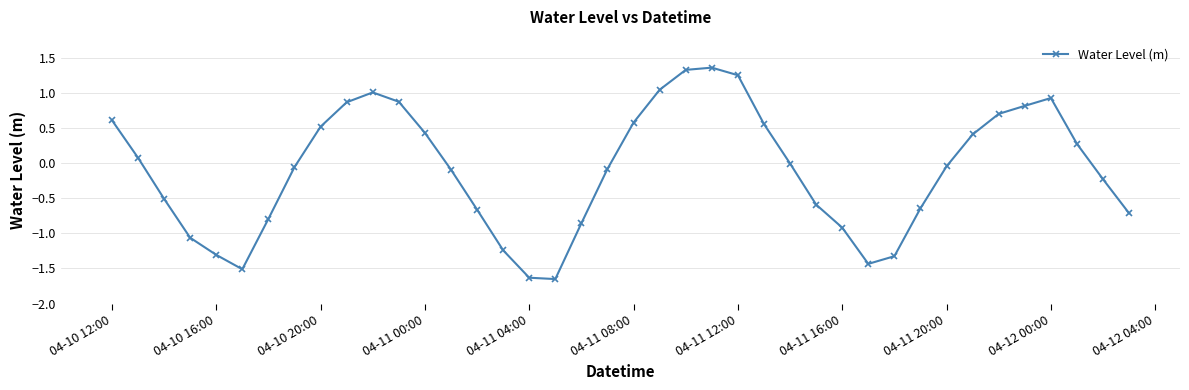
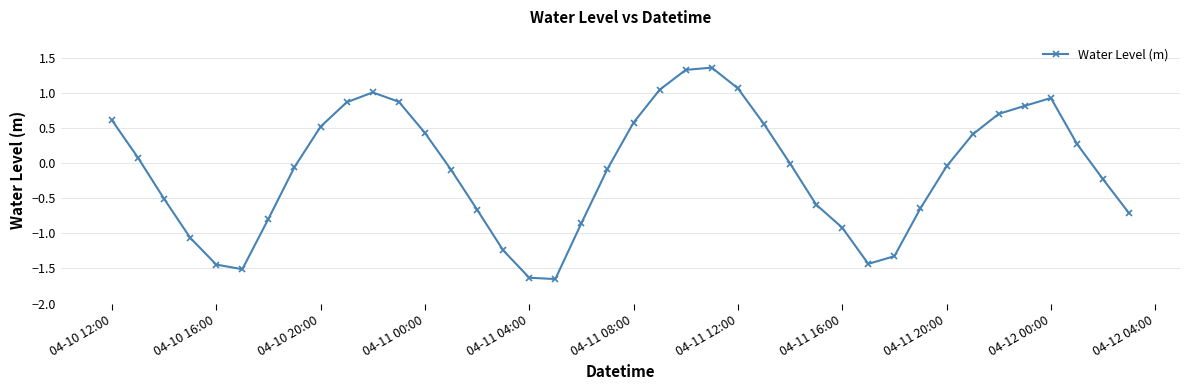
  {
    "04-10 12:00": 0.6,
-   "04-10 16:00": -1.3,
+   "04-10 16:00": -1.4,
    "04-10 20:00": 0.5,
    "04-11 00:00": 0.4,
    "04-11 04:00": -1.6,
    "04-11 08:00": 0.6,
-   "04-11 12:00": 1.3,
+   "04-11 12:00": 1.1,
    "04-11 16:00": -0.9,
    "04-11 20:00": 0.0,
    "04-12 00:00": 0.9
  }
